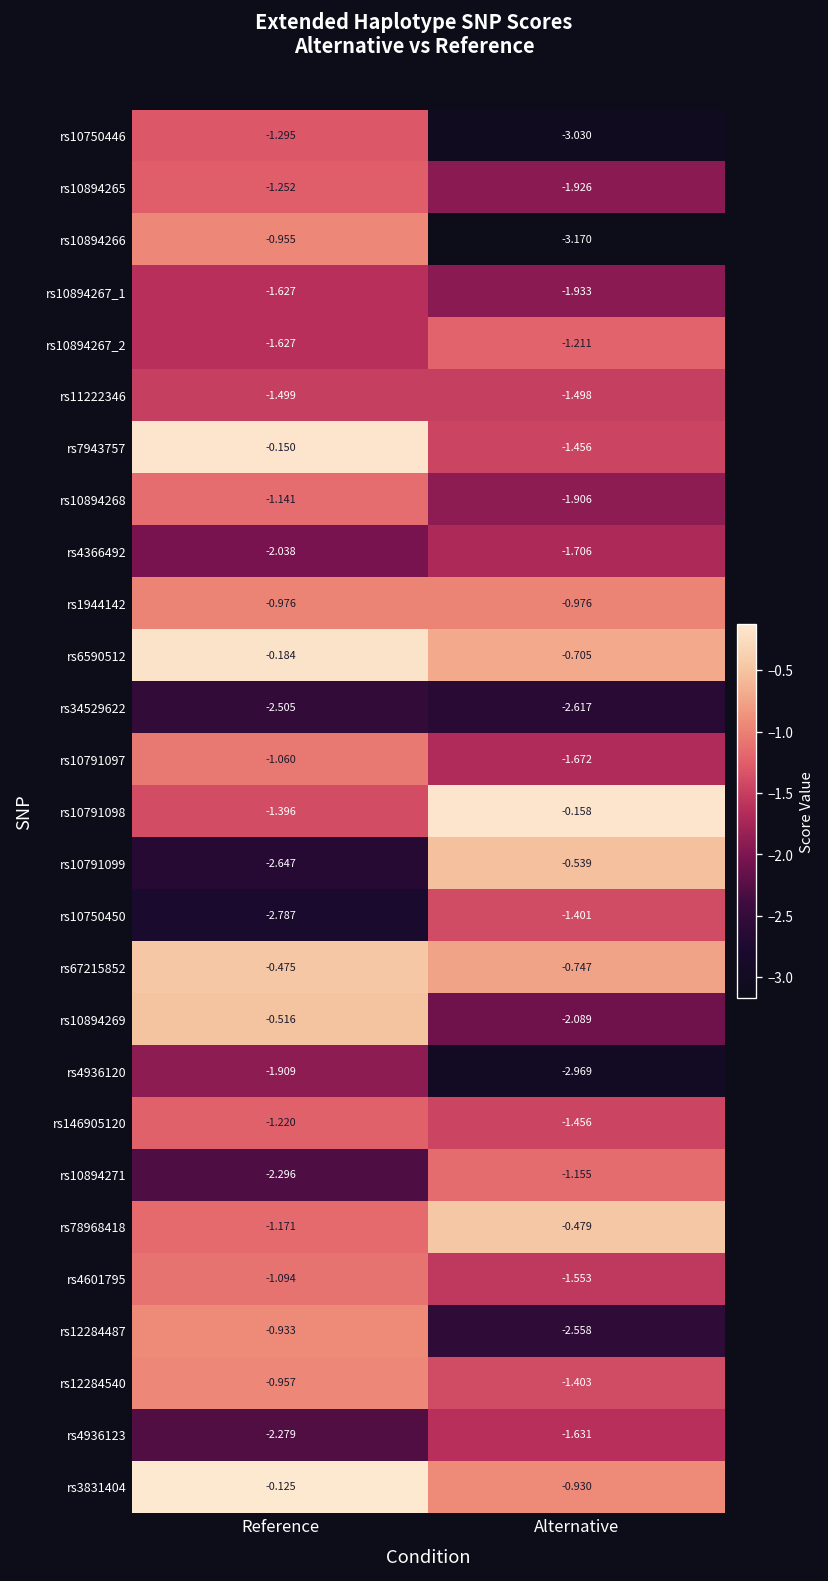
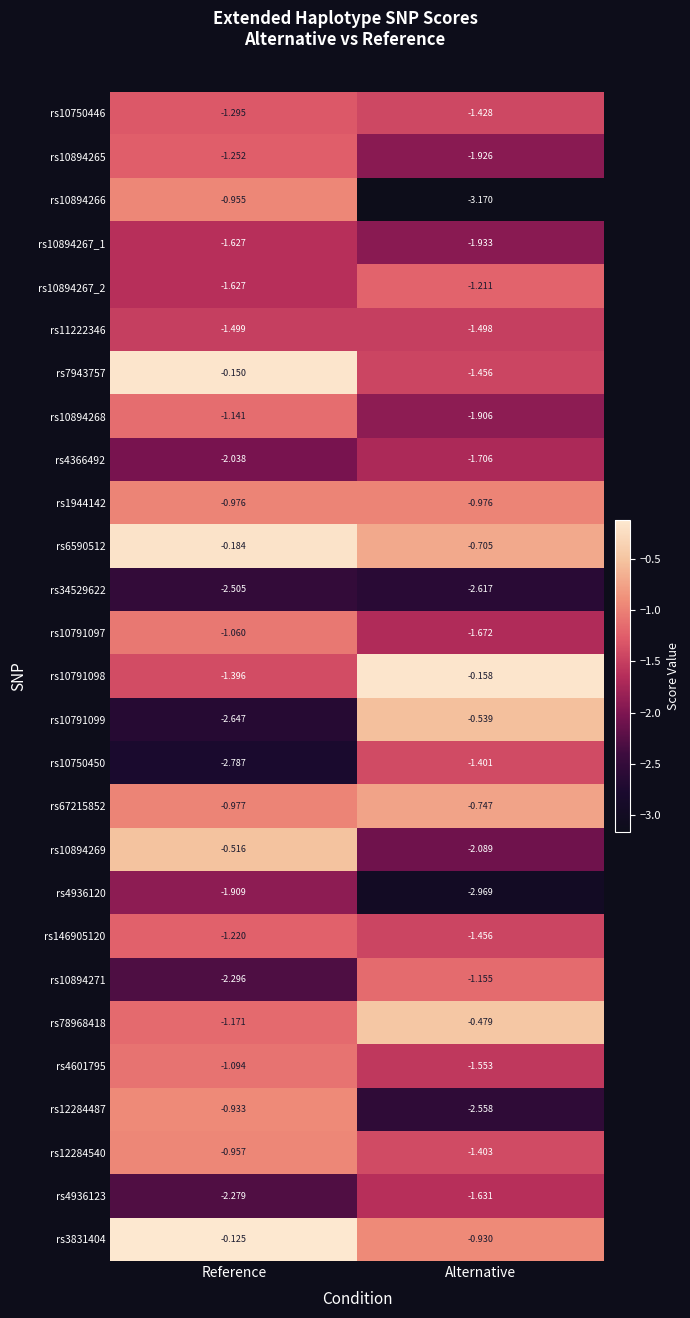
  {
    "rs10750446": {
      "Reference": -1.295,
-     "Alternative": -3.030
+     "Alternative": -1.428
    },
    "rs10894265": {
      "Reference": -1.252,
      "Alternative": -1.926
    },
    "rs10894266": {
      "Reference": -0.955,
      "Alternative": -3.170
    },
    "rs10894267_1": {
      "Reference": -1.627,
      "Alternative": -1.933
    },
    "rs10894267_2": {
      "Reference": -1.627,
      "Alternative": -1.211
    },
    "rs11222346": {
      "Reference": -1.499,
      "Alternative": -1.498
    },
    "rs7943757": {
      "Reference": -0.150,
      "Alternative": -1.456
    },
    "rs10894268": {
      "Reference": -1.141,
      "Alternative": -1.906
    },
    "rs4366492": {
      "Reference": -2.038,
      "Alternative": -1.706
    },
    "rs1944142": {
      "Reference": -0.976,
      "Alternative": -0.976
    },
    "rs6590512": {
      "Reference": -0.184,
      "Alternative": -0.705
    },
    "rs34529622": {
      "Reference": -2.505,
      "Alternative": -2.617
    },
    "rs10791097": {
      "Reference": -1.060,
      "Alternative": -1.672
    },
    "rs10791098": {
      "Reference": -1.396,
      "Alternative": -0.158
    },
    "rs10791099": {
      "Reference": -2.647,
      "Alternative": -0.539
    },
    "rs10750450": {
      "Reference": -2.787,
      "Alternative": -1.401
    },
    "rs67215852": {
-     "Reference": -0.475,
+     "Reference": -0.977,
      "Alternative": -0.747
    },
    "rs10894269": {
      "Reference": -0.516,
      "Alternative": -2.089
    },
    "rs4936120": {
      "Reference": -1.909,
      "Alternative": -2.969
    },
    "rs146905120": {
      "Reference": -1.220,
      "Alternative": -1.456
    },
    "rs10894271": {
      "Reference": -2.296,
      "Alternative": -1.155
    },
    "rs78968418": {
      "Reference": -1.171,
      "Alternative": -0.479
    },
    "rs4601795": {
      "Reference": -1.094,
      "Alternative": -1.553
    },
    "rs12284487": {
      "Reference": -0.933,
      "Alternative": -2.558
    },
    "rs12284540": {
      "Reference": -0.957,
      "Alternative": -1.403
    },
    "rs4936123": {
      "Reference": -2.279,
      "Alternative": -1.631
    },
    "rs3831404": {
      "Reference": -0.125,
      "Alternative": -0.930
    }
  }
